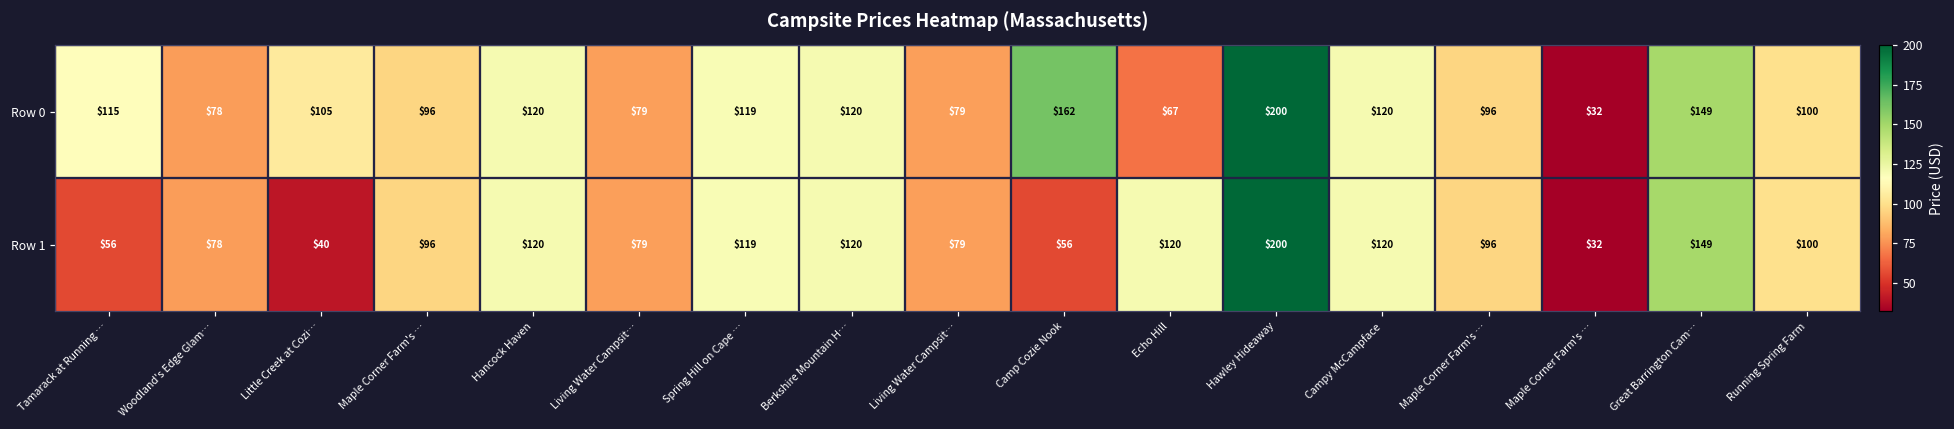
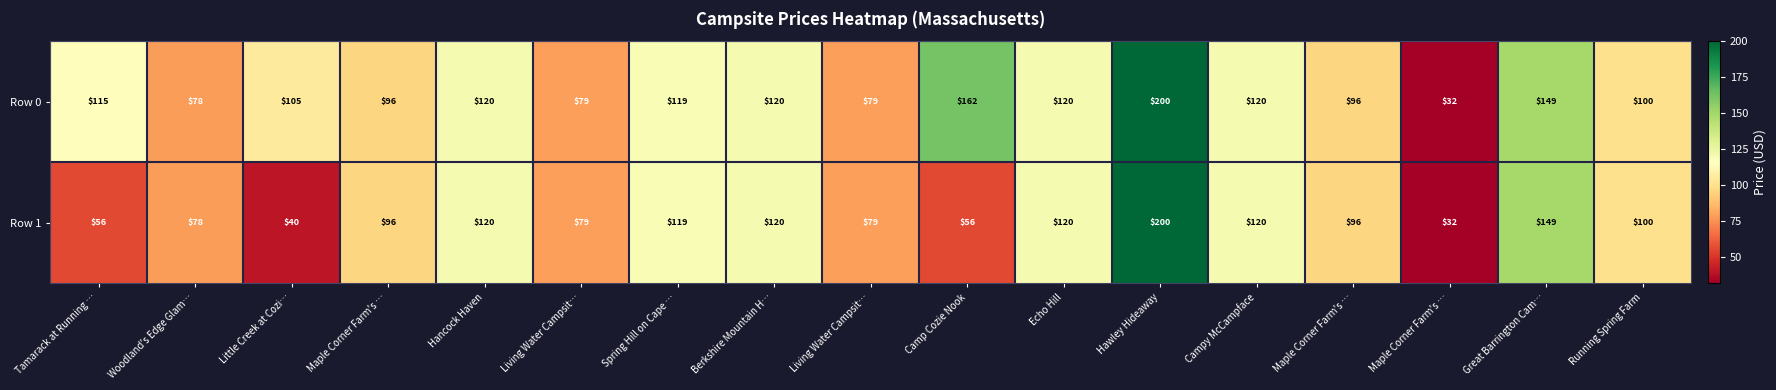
  {
    "Row 0": {
      "Tamarack at Running …": "$115",
      "Woodland's Edge Glam…": "$78",
      "Little Creek at Cozi…": "$105",
      "Hancock Haven": "$120",
      "Spring Hill on Cape …": "$119",
      "Berkshire Mountain H…": "$120",
      "Camp Cozie Nook": "$162",
-     "Echo Hill": "$67",
+     "Echo Hill": "$120",
      "Hawley Hideaway": "$200",
      "Campy McCampface": "$120",
      "Great Barrington Cam…": "$149",
      "Running Spring Farm": "$100"
    },
    "Row 1": {
      "Tamarack at Running …": "$56",
      "Woodland's Edge Glam…": "$78",
      "Little Creek at Cozi…": "$40",
      "Hancock Haven": "$120",
      "Spring Hill on Cape …": "$119",
      "Berkshire Mountain H…": "$120",
      "Camp Cozie Nook": "$56",
      "Echo Hill": "$120",
      "Hawley Hideaway": "$200",
      "Campy McCampface": "$120",
      "Great Barrington Cam…": "$149",
      "Running Spring Farm": "$100"
    }
  }
